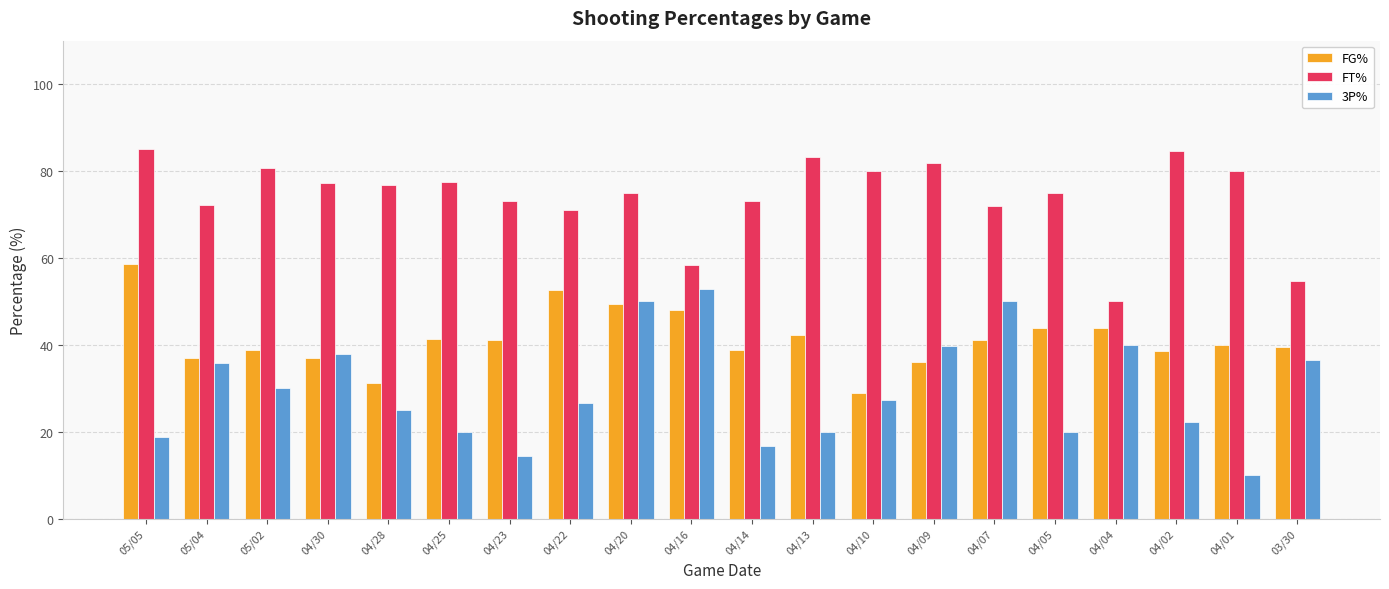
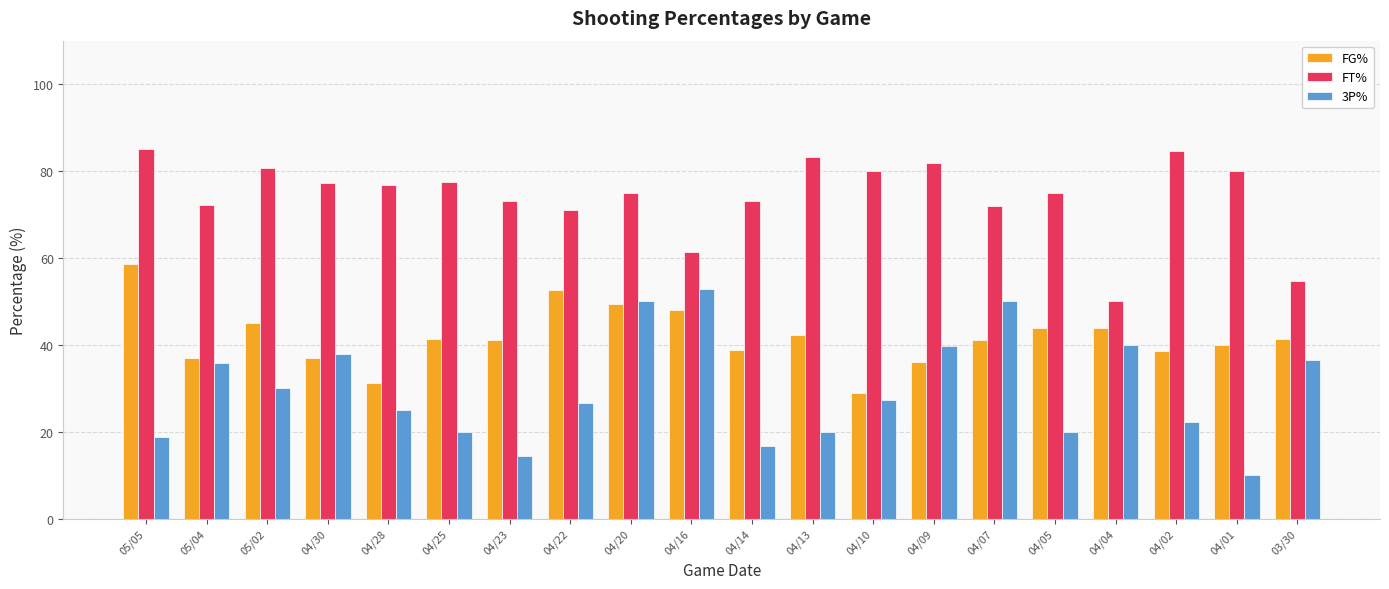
  {
    "FG%": {
      "05/05": 59,
      "05/04": 37,
-     "05/02": 39,
+     "05/02": 45,
      "04/30": 37,
      "04/28": 31,
      "04/25": 41,
      "04/23": 41,
      "04/22": 53,
      "04/20": 49,
      "04/16": 48,
      "04/14": 39,
      "04/13": 42,
      "04/10": 29,
      "04/09": 36,
      "04/07": 41,
      "04/05": 44,
      "04/04": 44,
      "04/02": 39,
      "04/01": 40,
-     "03/30": 39
+     "03/30": 41
    },
    "FT%": {
      "05/05": 85,
      "05/04": 72,
      "05/02": 81,
      "04/30": 77,
      "04/28": 77,
      "04/25": 77,
      "04/23": 73,
      "04/22": 71,
      "04/20": 75,
-     "04/16": 58,
+     "04/16": 61,
      "04/14": 73,
      "04/13": 83,
      "04/10": 80,
      "04/09": 82,
      "04/07": 72,
      "04/05": 75,
      "04/04": 50,
      "04/02": 85,
      "04/01": 80,
      "03/30": 55
    },
    "3P%": {
      "05/05": 19,
      "05/04": 36,
      "05/02": 30,
      "04/30": 38,
      "04/28": 25,
      "04/25": 20,
      "04/23": 14,
      "04/22": 27,
      "04/20": 50,
      "04/16": 53,
      "04/14": 17,
      "04/13": 20,
      "04/10": 27,
      "04/09": 40,
      "04/07": 50,
      "04/05": 20,
      "04/04": 40,
      "04/02": 22,
      "04/01": 10,
      "03/30": 36
    }
  }
